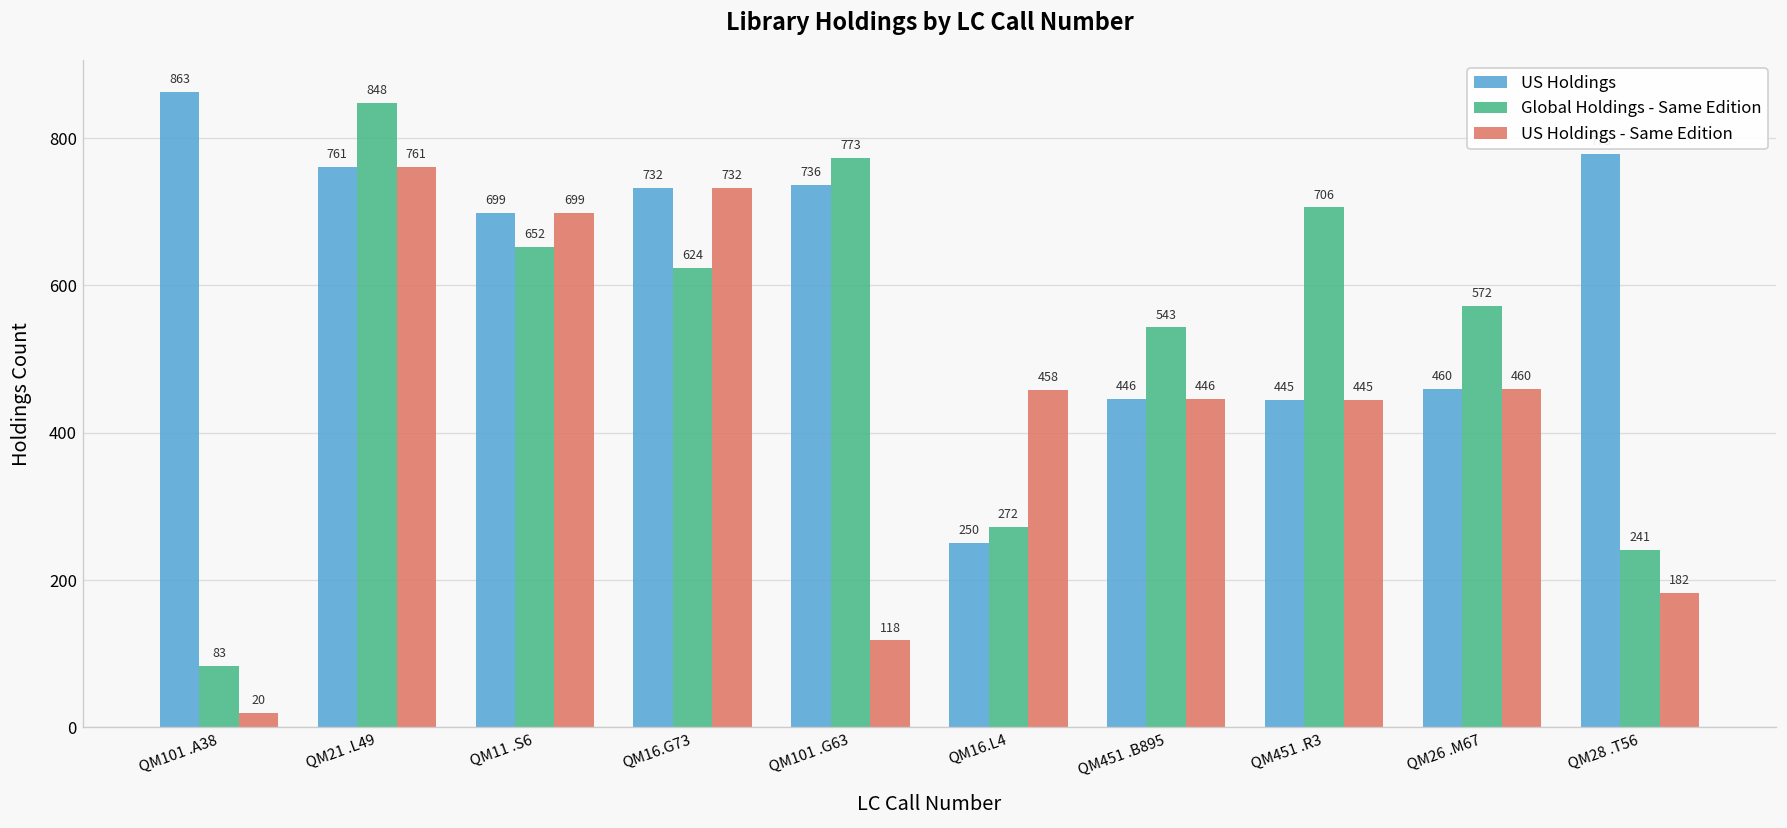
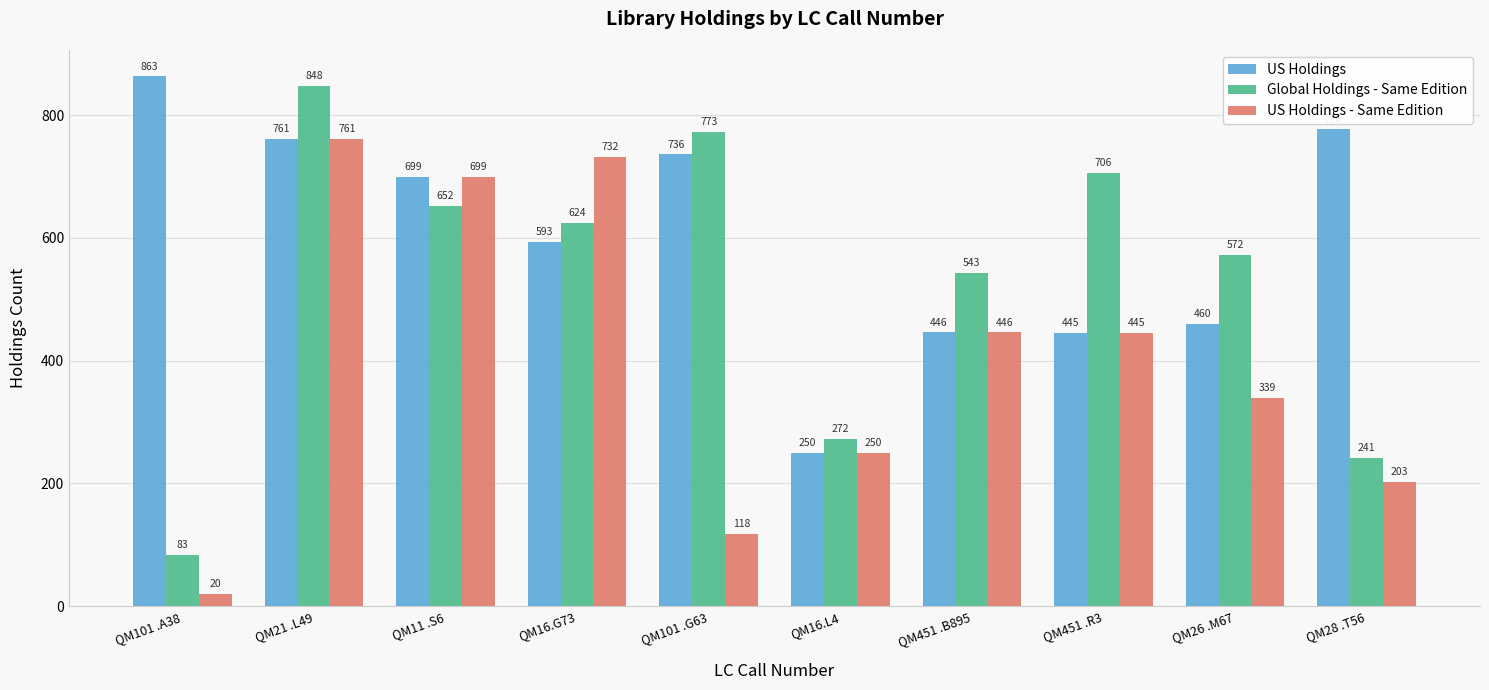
  {
    "US Holdings": {
      "QM101 .A38": 863,
      "QM21 .L49": 761,
      "QM11 .S6": 699,
-     "QM16.G73": 732,
+     "QM16.G73": 593,
      "QM101 .G63": 736,
      "QM16.L4": 250,
      "QM451 .B895": 446,
      "QM451 .R3": 445,
      "QM26 .M67": 460
    },
    "Global Holdings - Same Edition": {
      "QM101 .A38": 83,
      "QM21 .L49": 848,
      "QM11 .S6": 652,
      "QM16.G73": 624,
      "QM101 .G63": 773,
      "QM16.L4": 272,
      "QM451 .B895": 543,
      "QM451 .R3": 706,
      "QM26 .M67": 572,
      "QM28 .T56": 241
    },
    "US Holdings - Same Edition": {
      "QM101 .A38": 20,
      "QM21 .L49": 761,
      "QM11 .S6": 699,
      "QM16.G73": 732,
      "QM101 .G63": 118,
-     "QM16.L4": 458,
+     "QM16.L4": 250,
      "QM451 .B895": 446,
      "QM451 .R3": 445,
-     "QM26 .M67": 460,
-     "QM28 .T56": 182
+     "QM26 .M67": 339,
+     "QM28 .T56": 203
    }
  }
